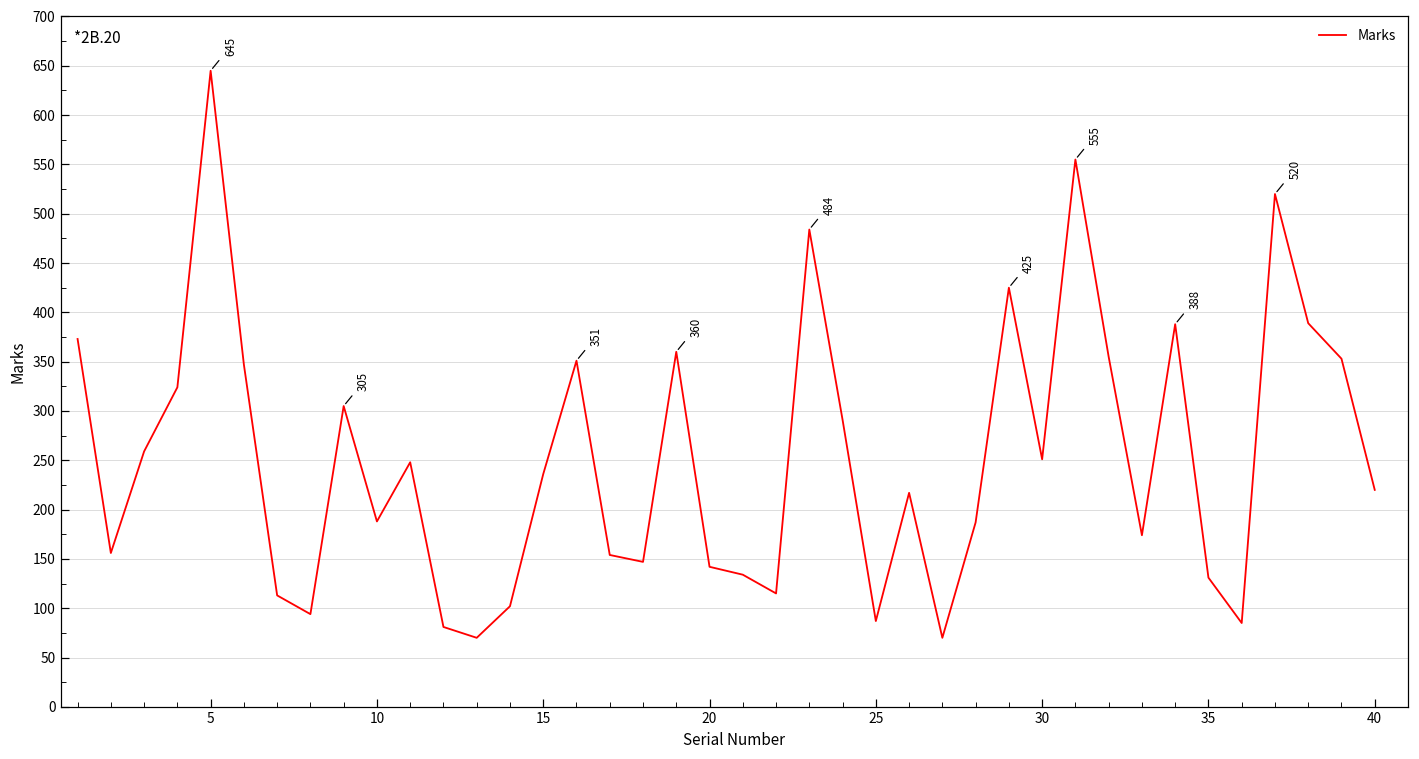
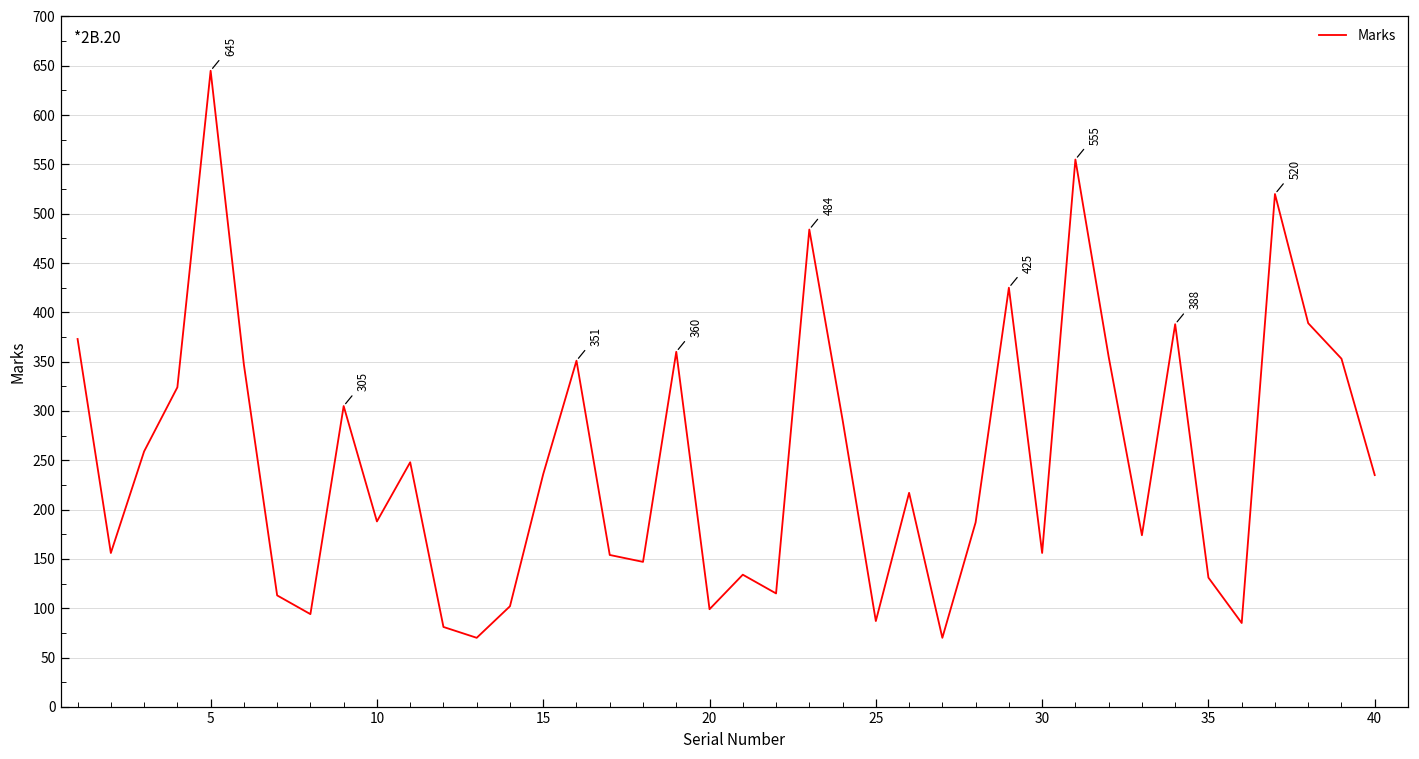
  {
    "10": 190,
    "15": 240,
-   "20": 140,
+   "20": 100,
    "25": 90,
-   "30": 250,
+   "30": 160,
    "35": 130,
-   "40": 220
+   "40": 240
  }
